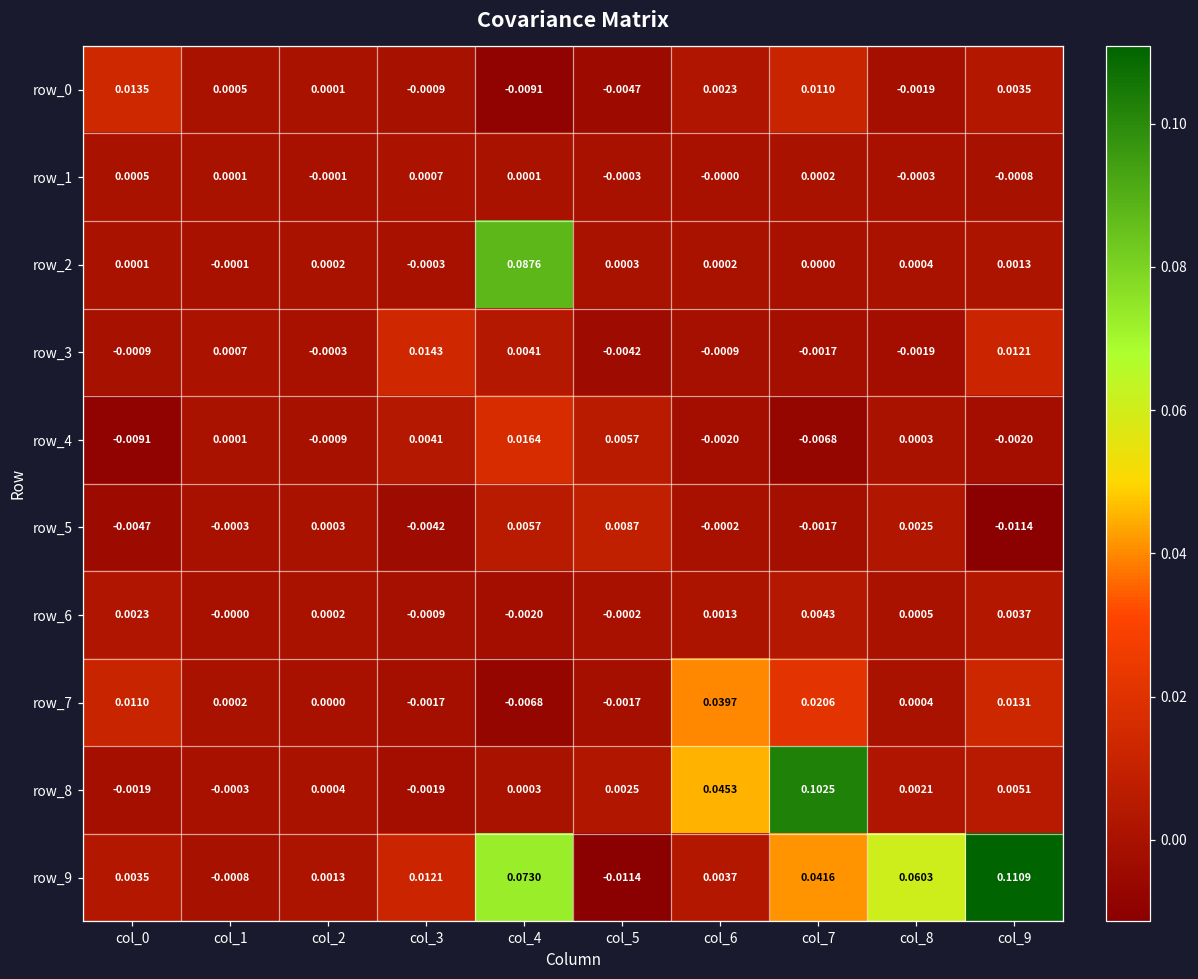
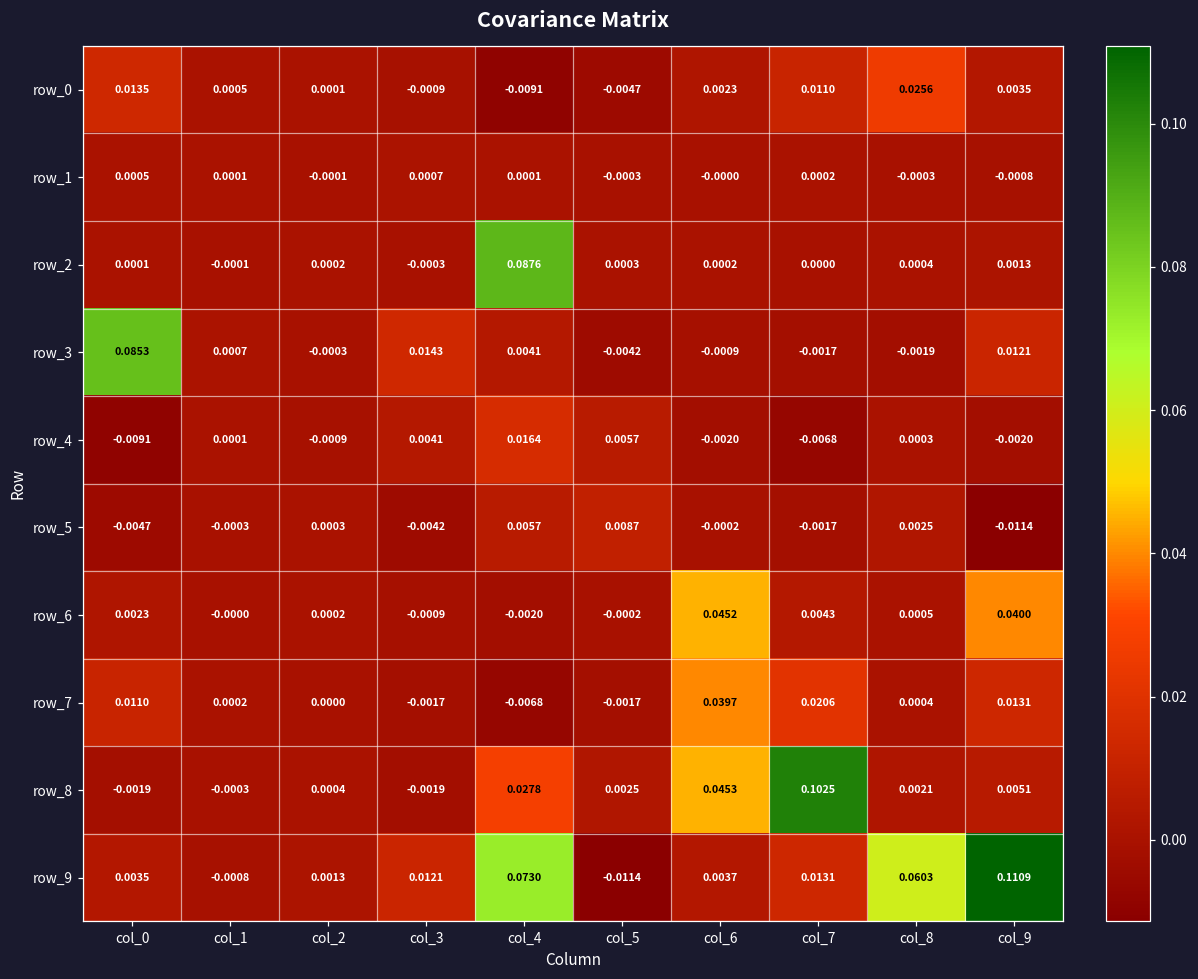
  {
    "row_0": {
      "col_0": 0.0135,
      "col_1": 0.0005,
      "col_2": 0.0001,
      "col_3": -0.0009,
      "col_4": -0.0091,
      "col_5": -0.0047,
      "col_6": 0.0023,
      "col_7": 0.0110,
-     "col_8": -0.0019,
+     "col_8": 0.0256,
      "col_9": 0.0035
    },
    "row_1": {
      "col_0": 0.0005,
      "col_1": 0.0001,
      "col_2": -0.0001,
      "col_3": 0.0007,
      "col_4": 0.0001,
      "col_5": -0.0003,
      "col_6": -0.0000,
      "col_7": 0.0002,
      "col_8": -0.0003,
      "col_9": -0.0008
    },
    "row_2": {
      "col_0": 0.0001,
      "col_1": -0.0001,
      "col_2": 0.0002,
      "col_3": -0.0003,
      "col_4": 0.0876,
      "col_5": 0.0003,
      "col_6": 0.0002,
      "col_7": 0.0000,
      "col_8": 0.0004,
      "col_9": 0.0013
    },
    "row_3": {
-     "col_0": -0.0009,
+     "col_0": 0.0853,
      "col_1": 0.0007,
      "col_2": -0.0003,
      "col_3": 0.0143,
      "col_4": 0.0041,
      "col_5": -0.0042,
      "col_6": -0.0009,
      "col_7": -0.0017,
      "col_8": -0.0019,
      "col_9": 0.0121
    },
    "row_4": {
      "col_0": -0.0091,
      "col_1": 0.0001,
      "col_2": -0.0009,
      "col_3": 0.0041,
      "col_4": 0.0164,
      "col_5": 0.0057,
      "col_6": -0.0020,
      "col_7": -0.0068,
      "col_8": 0.0003,
      "col_9": -0.0020
    },
    "row_5": {
      "col_0": -0.0047,
      "col_1": -0.0003,
      "col_2": 0.0003,
      "col_3": -0.0042,
      "col_4": 0.0057,
      "col_5": 0.0087,
      "col_6": -0.0002,
      "col_7": -0.0017,
      "col_8": 0.0025,
      "col_9": -0.0114
    },
    "row_6": {
      "col_0": 0.0023,
      "col_1": -0.0000,
      "col_2": 0.0002,
      "col_3": -0.0009,
      "col_4": -0.0020,
      "col_5": -0.0002,
-     "col_6": 0.0013,
+     "col_6": 0.0452,
      "col_7": 0.0043,
      "col_8": 0.0005,
-     "col_9": 0.0037
+     "col_9": 0.0400
    },
    "row_7": {
      "col_0": 0.0110,
      "col_1": 0.0002,
      "col_2": 0.0000,
      "col_3": -0.0017,
      "col_4": -0.0068,
      "col_5": -0.0017,
      "col_6": 0.0397,
      "col_7": 0.0206,
      "col_8": 0.0004,
      "col_9": 0.0131
    },
    "row_8": {
      "col_0": -0.0019,
      "col_1": -0.0003,
      "col_2": 0.0004,
      "col_3": -0.0019,
-     "col_4": 0.0003,
+     "col_4": 0.0278,
      "col_5": 0.0025,
      "col_6": 0.0453,
      "col_7": 0.1025,
      "col_8": 0.0021,
      "col_9": 0.0051
    },
    "row_9": {
      "col_0": 0.0035,
      "col_1": -0.0008,
      "col_2": 0.0013,
      "col_3": 0.0121,
      "col_4": 0.0730,
      "col_5": -0.0114,
      "col_6": 0.0037,
-     "col_7": 0.0416,
+     "col_7": 0.0131,
      "col_8": 0.0603,
      "col_9": 0.1109
    }
  }
